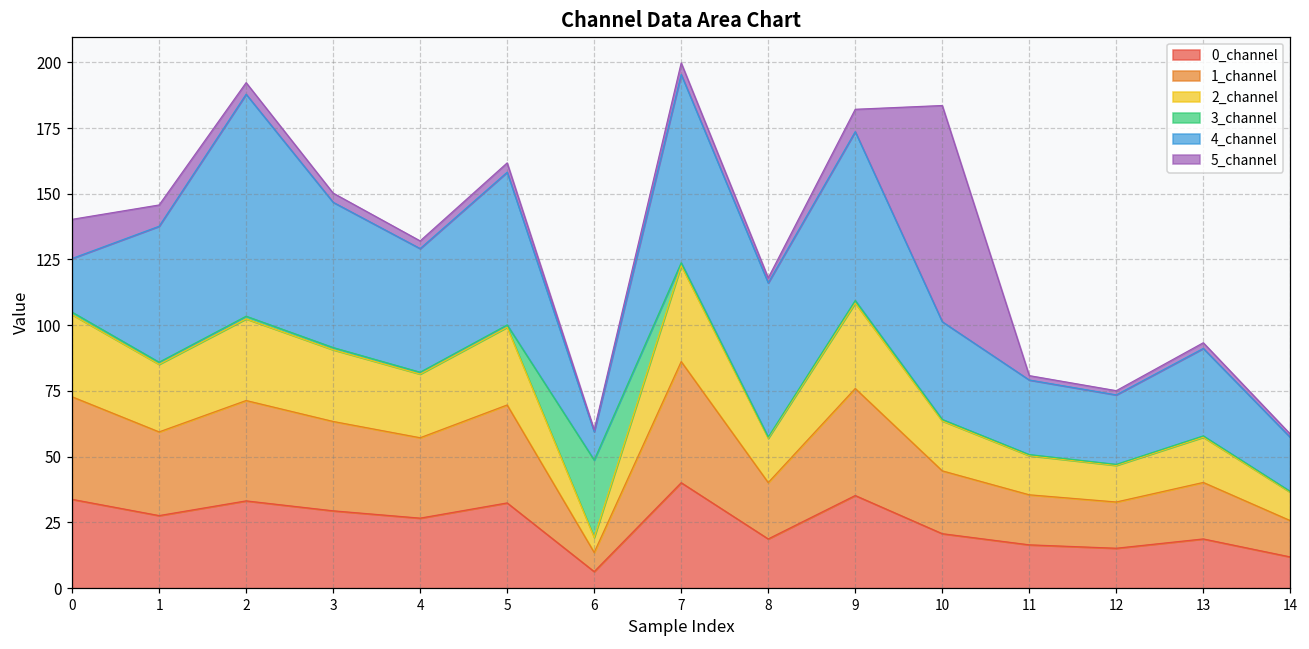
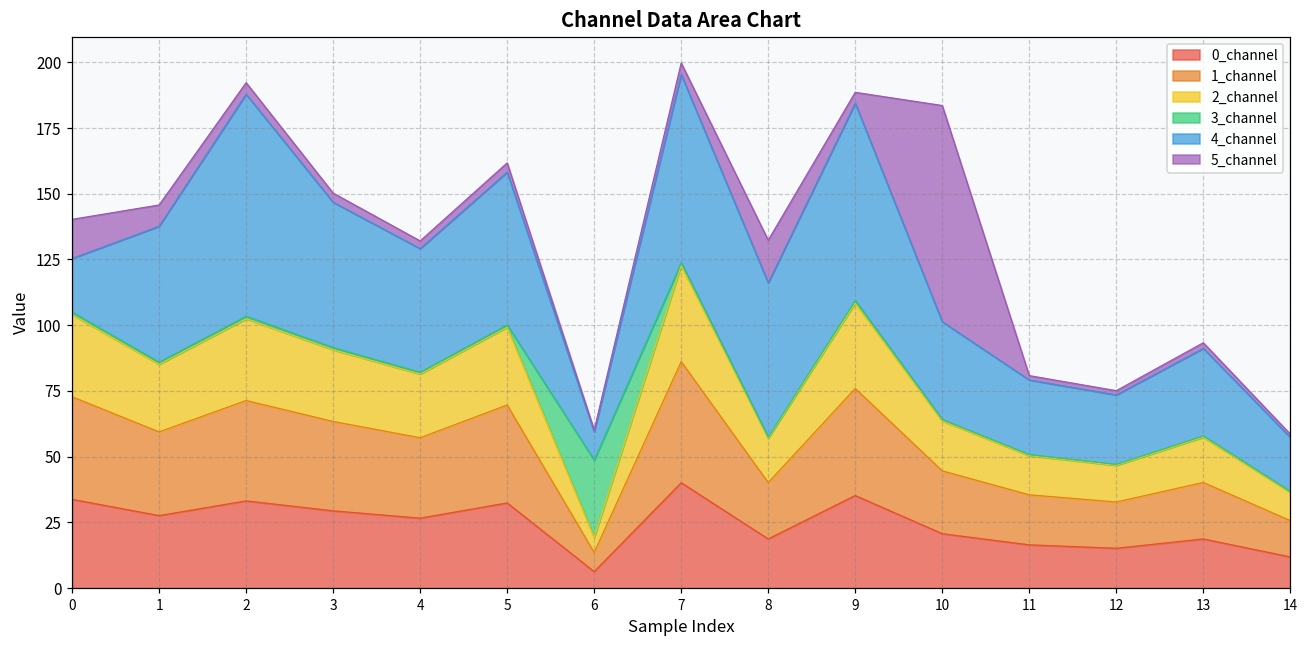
  {
    "2_channel": {
      "6": 6
    },
    "3_channel": {
      "6": 29
    },
    "4_channel": {
      "0": 20,
      "1": 52,
      "2": 84,
      "3": 55,
      "4": 47,
      "5": 58,
      "7": 72,
      "8": 59,
-     "9": 64,
+     "9": 75,
      "10": 37,
      "11": 28,
      "12": 26,
      "13": 33,
      "14": 21
    },
    "5_channel": {
      "0": 15,
      "1": 8,
      "2": 4,
      "3": 3,
      "4": 3,
      "5": 4,
      "7": 4,
-     "8": 2,
-     "9": 9,
+     "8": 16,
+     "9": 4,
      "10": 82,
      "11": 2,
      "12": 2,
      "13": 2,
      "14": 1
    }
  }
